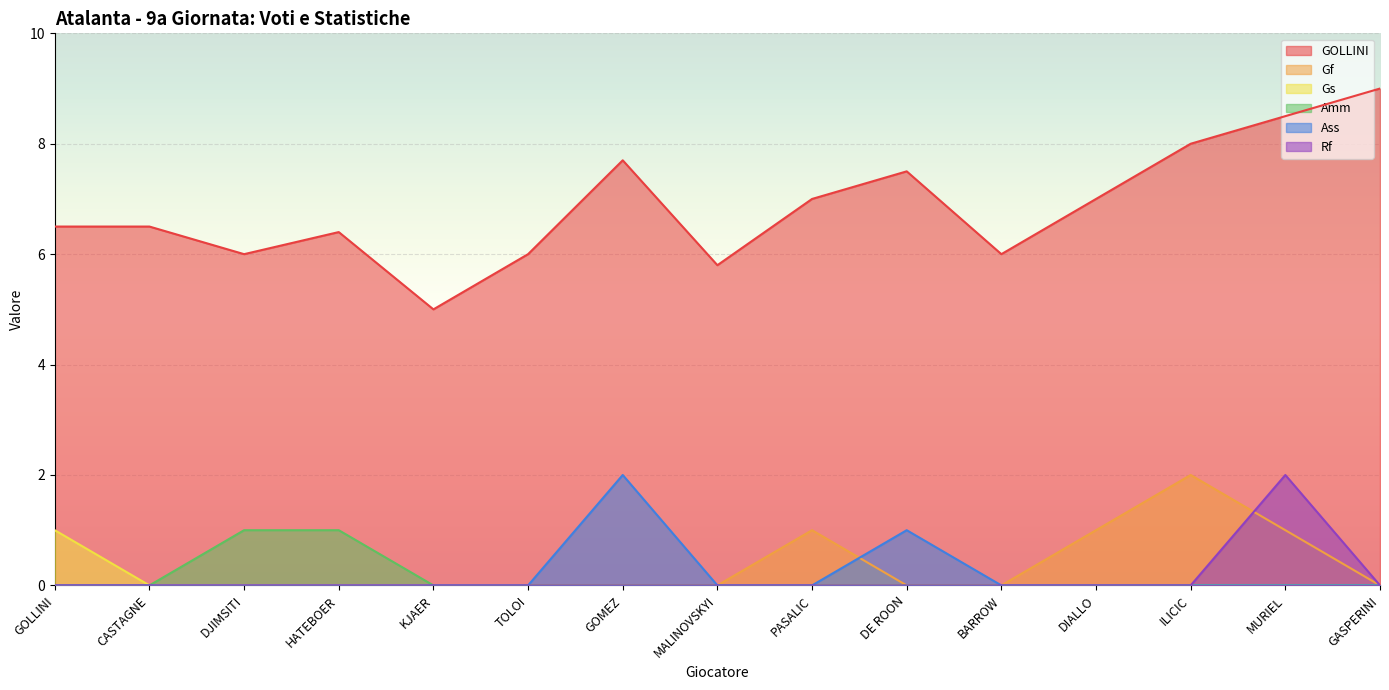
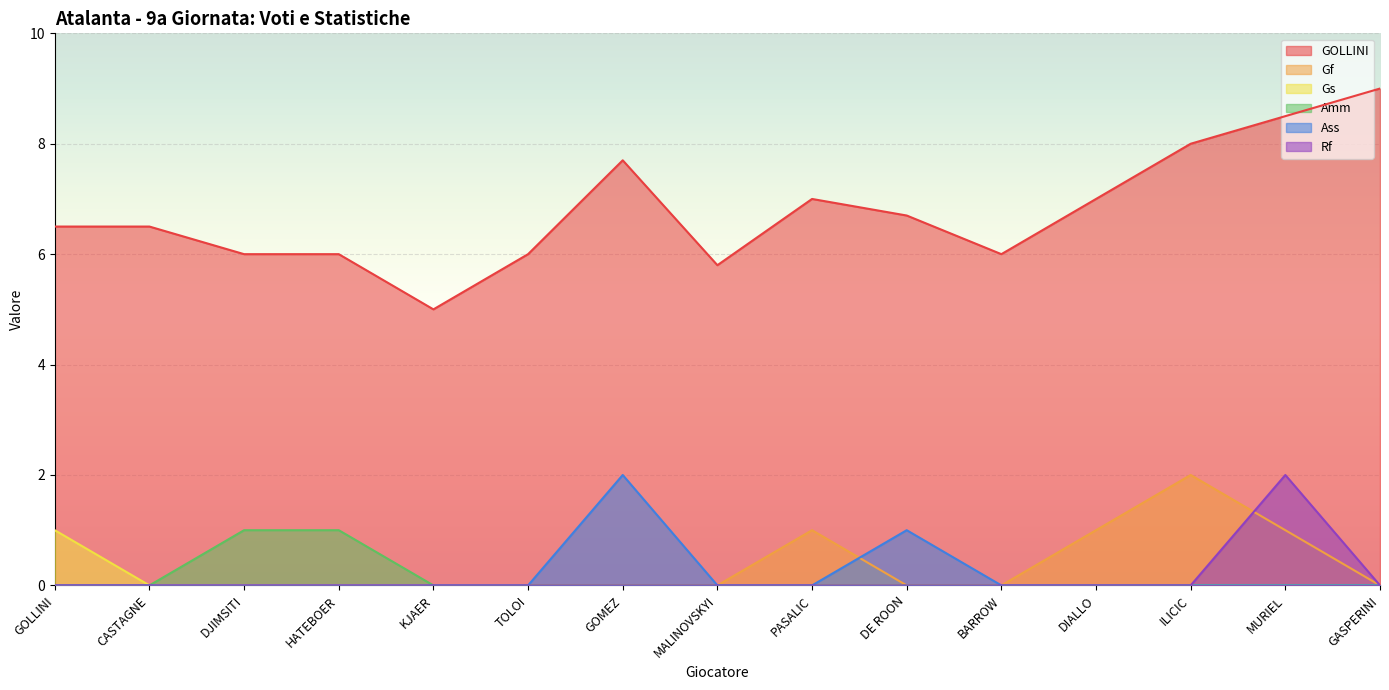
  {
    "GOLLINI": {
      "GOLLINI": 6.5,
      "CASTAGNE": 6.5,
      "DJIMSITI": 6.0,
-     "HATEBOER": 6.4,
+     "HATEBOER": 6.0,
      "KJAER": 5.0,
      "TOLOI": 6.0,
      "GOMEZ": 7.7,
      "MALINOVSKYI": 5.8,
      "PASALIC": 7.0,
-     "DE ROON": 7.5,
+     "DE ROON": 6.7,
      "BARROW": 6.0,
      "DIALLO": 7.0,
      "ILICIC": 8.0,
      "GASPERINI": 9.0
    },
    "Amm": {
      "DJIMSITI": 1.0,
      "HATEBOER": 1.0
    },
    "Ass": {
      "GOMEZ": 2.0,
      "DE ROON": 1.0
    },
    "Rf": {
      "MURIEL": 2.0
    }
  }
